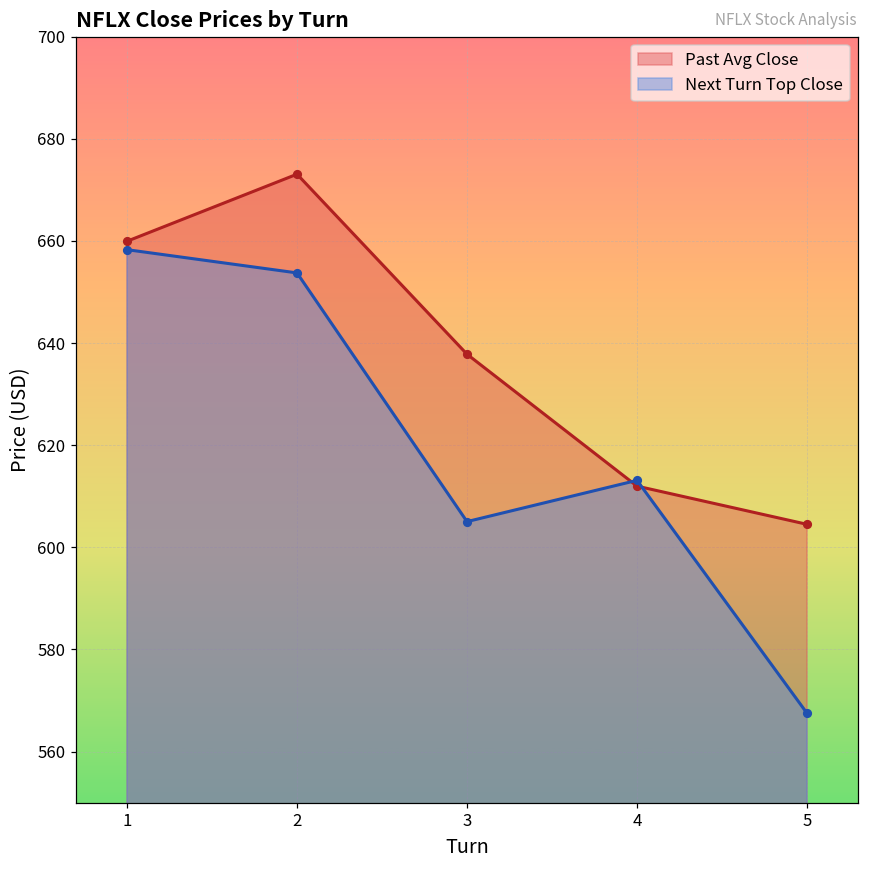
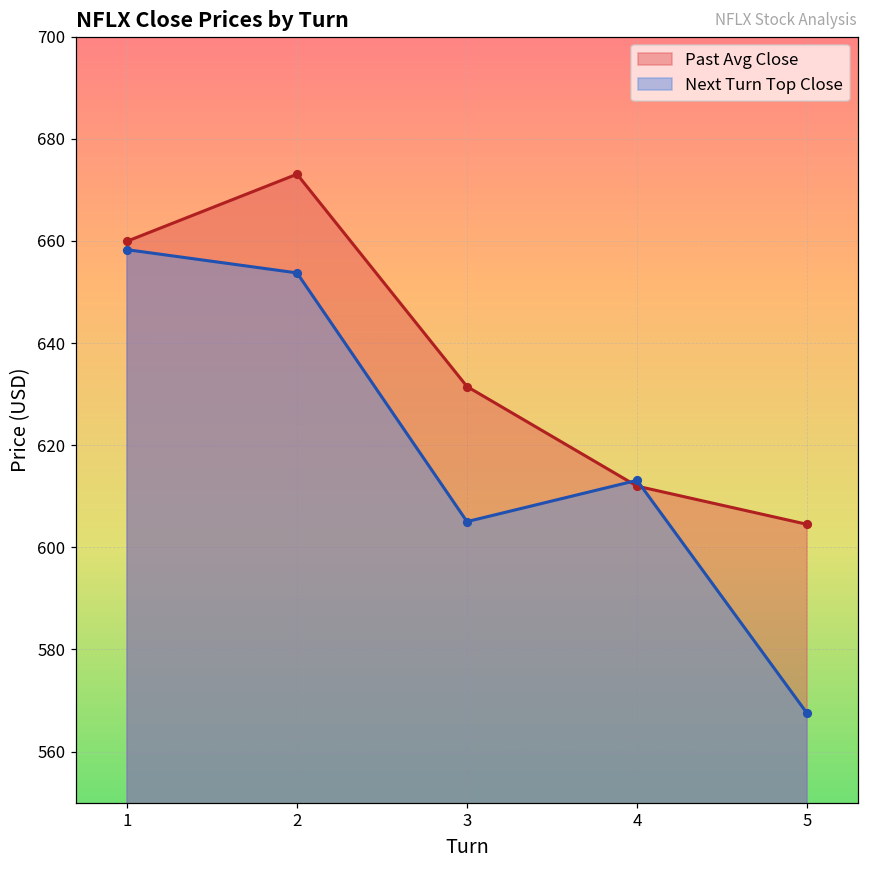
  {
    "Past Avg Close": {
      "1": 660,
      "2": 673,
-     "3": 638,
+     "3": 631,
      "4": 612,
      "5": 605
    },
    "Next Turn Top Close": {
      "1": 658,
      "2": 654,
      "3": 605,
      "4": 613,
      "5": 568
    }
  }
